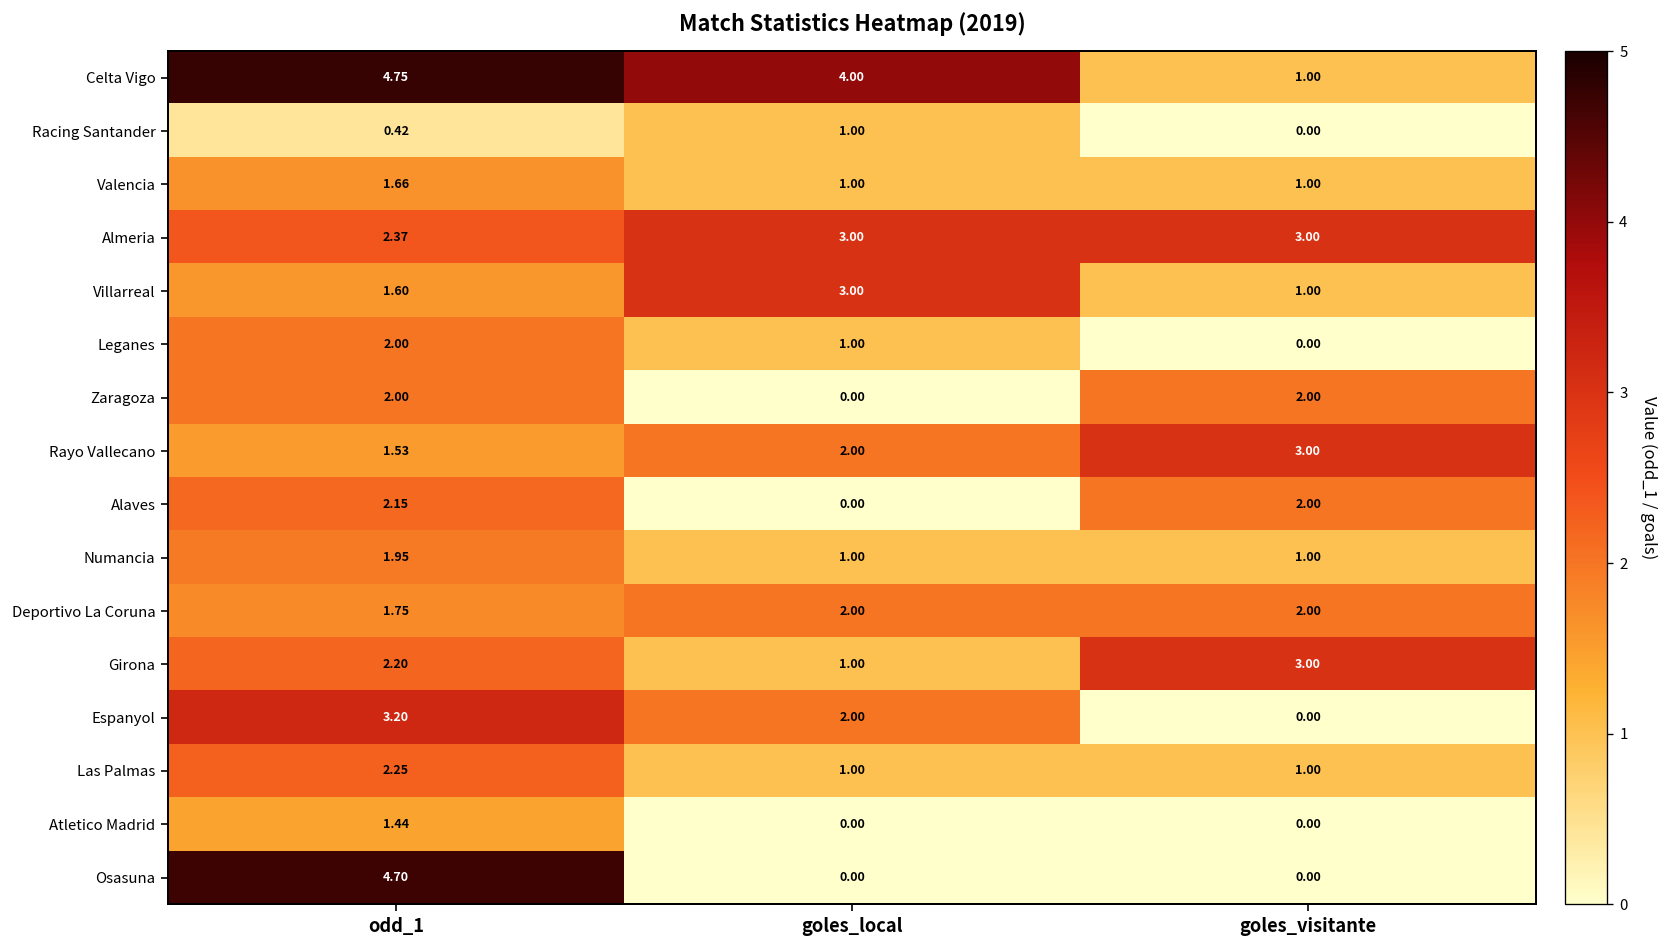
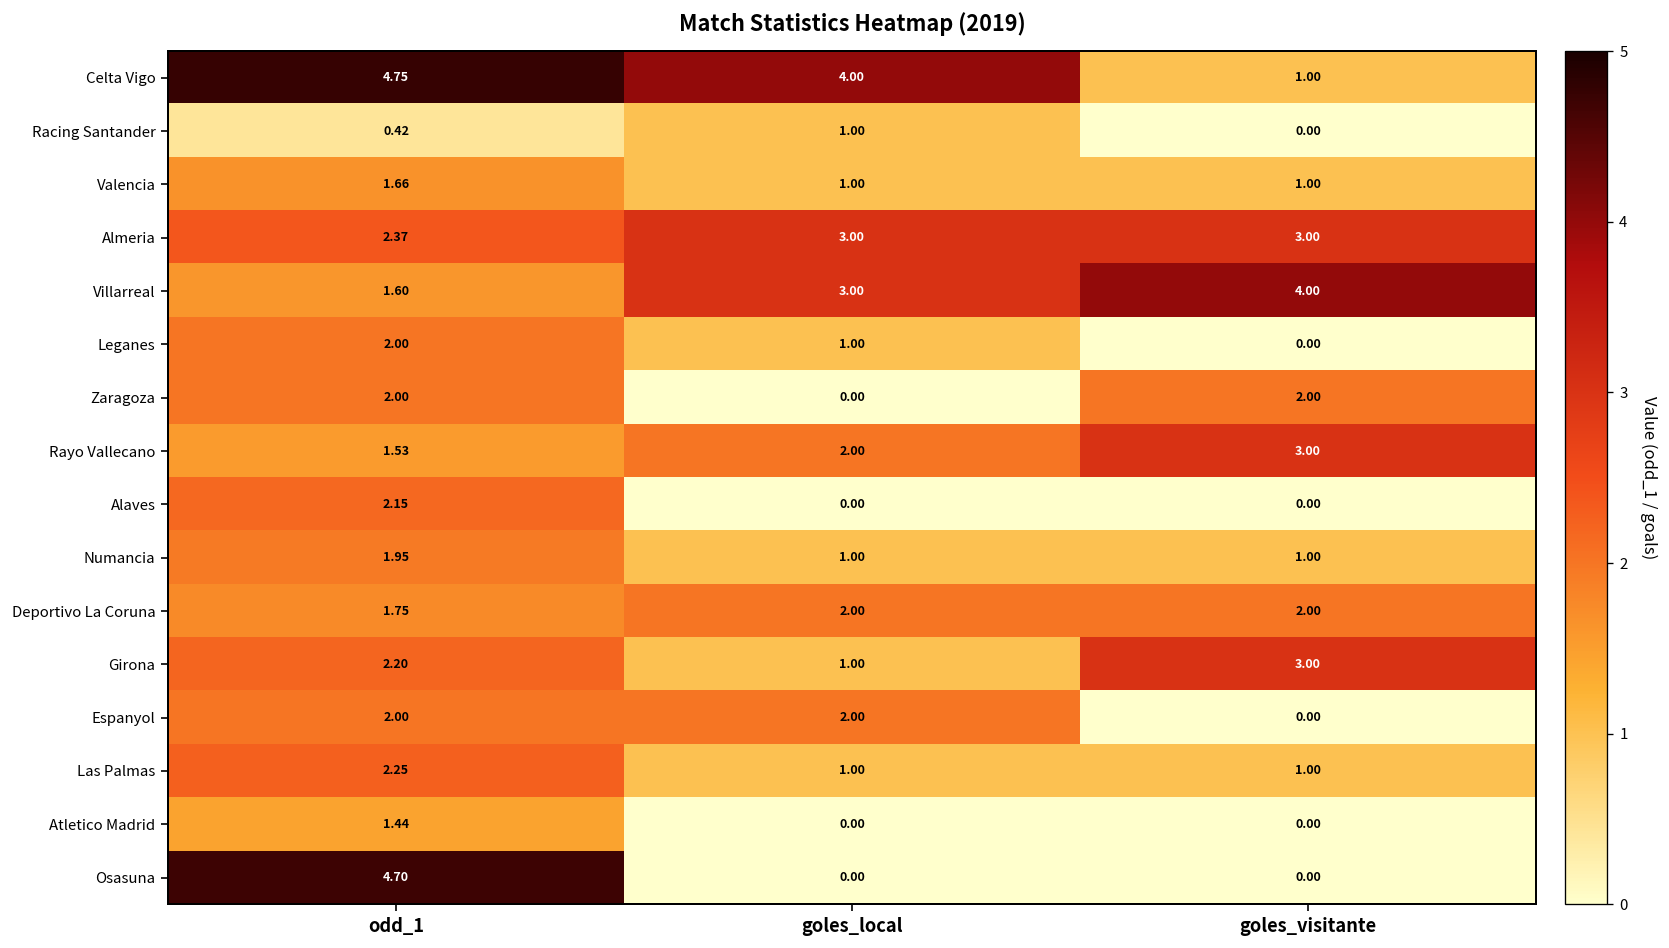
  {
    "Celta Vigo": {
      "odd_1": 4.75,
      "goles_local": 4.00,
      "goles_visitante": 1.00
    },
    "Racing Santander": {
      "odd_1": 0.42,
      "goles_local": 1.00,
      "goles_visitante": 0.00
    },
    "Valencia": {
      "odd_1": 1.66,
      "goles_local": 1.00,
      "goles_visitante": 1.00
    },
    "Almeria": {
      "odd_1": 2.37,
      "goles_local": 3.00,
      "goles_visitante": 3.00
    },
    "Villarreal": {
      "odd_1": 1.60,
      "goles_local": 3.00,
-     "goles_visitante": 1.00
+     "goles_visitante": 4.00
    },
    "Leganes": {
      "odd_1": 2.00,
      "goles_local": 1.00,
      "goles_visitante": 0.00
    },
    "Zaragoza": {
      "odd_1": 2.00,
      "goles_local": 0.00,
      "goles_visitante": 2.00
    },
    "Rayo Vallecano": {
      "odd_1": 1.53,
      "goles_local": 2.00,
      "goles_visitante": 3.00
    },
    "Alaves": {
      "odd_1": 2.15,
      "goles_local": 0.00,
-     "goles_visitante": 2.00
+     "goles_visitante": 0.00
    },
    "Numancia": {
      "odd_1": 1.95,
      "goles_local": 1.00,
      "goles_visitante": 1.00
    },
    "Deportivo La Coruna": {
      "odd_1": 1.75,
      "goles_local": 2.00,
      "goles_visitante": 2.00
    },
    "Girona": {
      "odd_1": 2.20,
      "goles_local": 1.00,
      "goles_visitante": 3.00
    },
    "Espanyol": {
-     "odd_1": 3.20,
+     "odd_1": 2.00,
      "goles_local": 2.00,
      "goles_visitante": 0.00
    },
    "Las Palmas": {
      "odd_1": 2.25,
      "goles_local": 1.00,
      "goles_visitante": 1.00
    },
    "Atletico Madrid": {
      "odd_1": 1.44,
      "goles_local": 0.00,
      "goles_visitante": 0.00
    },
    "Osasuna": {
      "odd_1": 4.70,
      "goles_local": 0.00,
      "goles_visitante": 0.00
    }
  }
